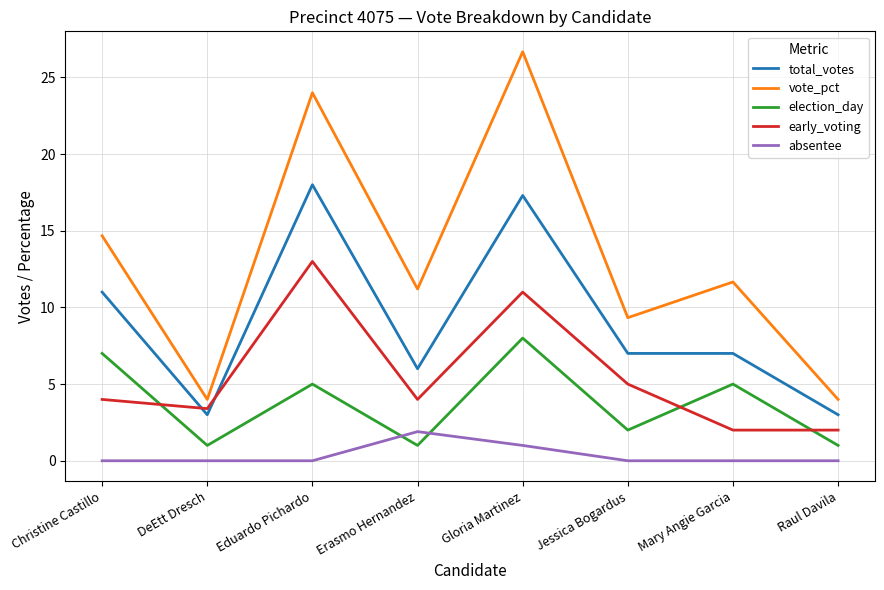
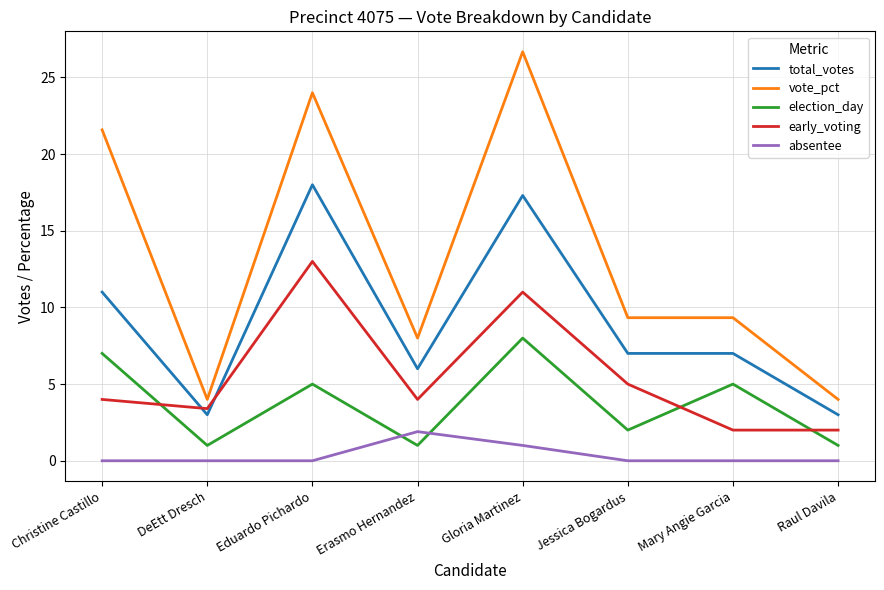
  {
    "total_votes": {
      "Christine Castillo": 11.0,
      "DeEtt Dresch": 3.0,
      "Eduardo Pichardo": 18.0,
      "Erasmo Hernandez": 6.0,
      "Gloria Martinez": 17.3,
      "Jessica Bogardus": 7.0,
      "Mary Angie Garcia": 7.0,
      "Raul Davila": 3.0
    },
    "vote_pct": {
-     "Christine Castillo": 14.7,
+     "Christine Castillo": 21.6,
      "DeEtt Dresch": 4.0,
      "Eduardo Pichardo": 24.0,
-     "Erasmo Hernandez": 11.2,
+     "Erasmo Hernandez": 8.0,
      "Gloria Martinez": 26.7,
      "Jessica Bogardus": 9.3,
-     "Mary Angie Garcia": 11.7,
+     "Mary Angie Garcia": 9.3,
      "Raul Davila": 4.0
    },
    "election_day": {
      "Christine Castillo": 7.0,
      "DeEtt Dresch": 1.0,
      "Eduardo Pichardo": 5.0,
      "Erasmo Hernandez": 1.0,
      "Gloria Martinez": 8.0,
      "Jessica Bogardus": 2.0,
      "Mary Angie Garcia": 5.0,
      "Raul Davila": 1.0
    },
    "early_voting": {
      "Christine Castillo": 4.0,
      "DeEtt Dresch": 3.4,
      "Eduardo Pichardo": 13.0,
      "Erasmo Hernandez": 4.0,
      "Gloria Martinez": 11.0,
      "Jessica Bogardus": 5.0,
      "Mary Angie Garcia": 2.0,
      "Raul Davila": 2.0
    },
    "absentee": {
      "Christine Castillo": 0.0,
      "DeEtt Dresch": 0.0,
      "Eduardo Pichardo": 0.0,
      "Erasmo Hernandez": 1.9,
      "Gloria Martinez": 1.0,
      "Jessica Bogardus": 0.0,
      "Mary Angie Garcia": 0.0,
      "Raul Davila": 0.0
    }
  }
